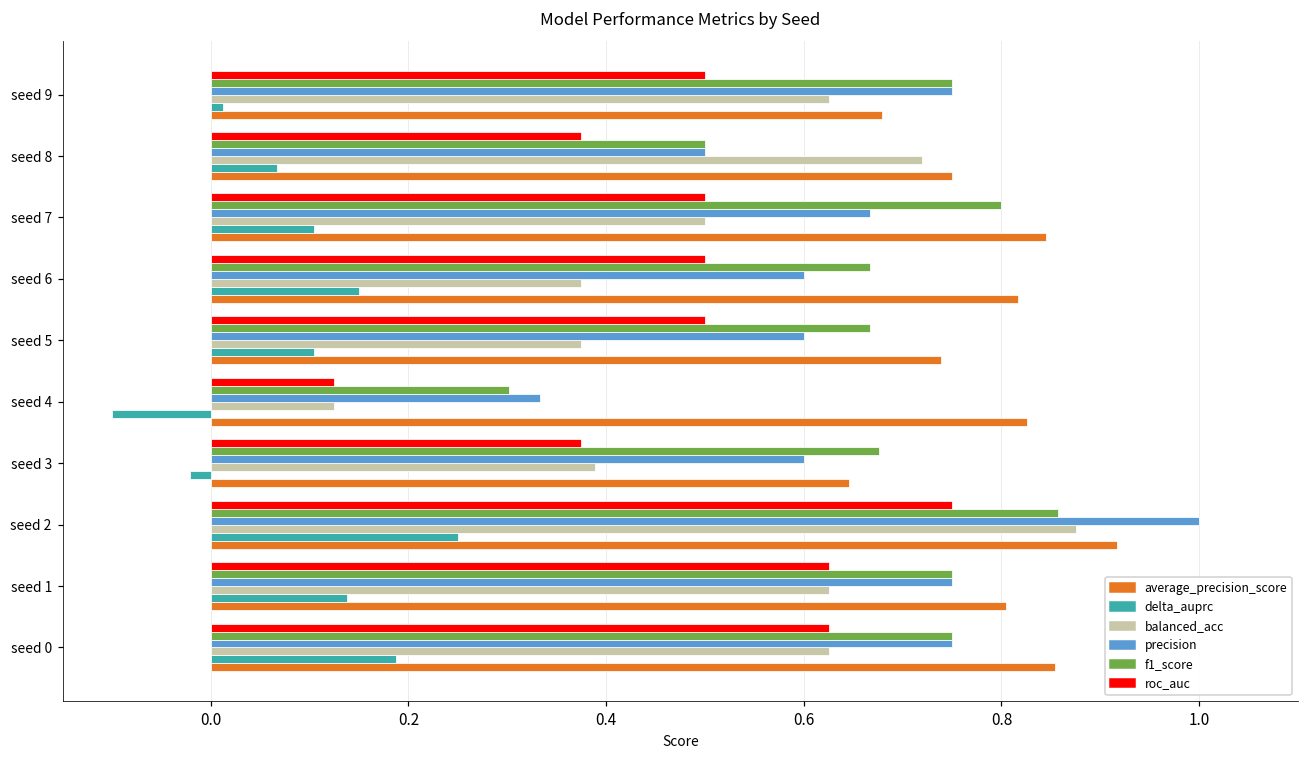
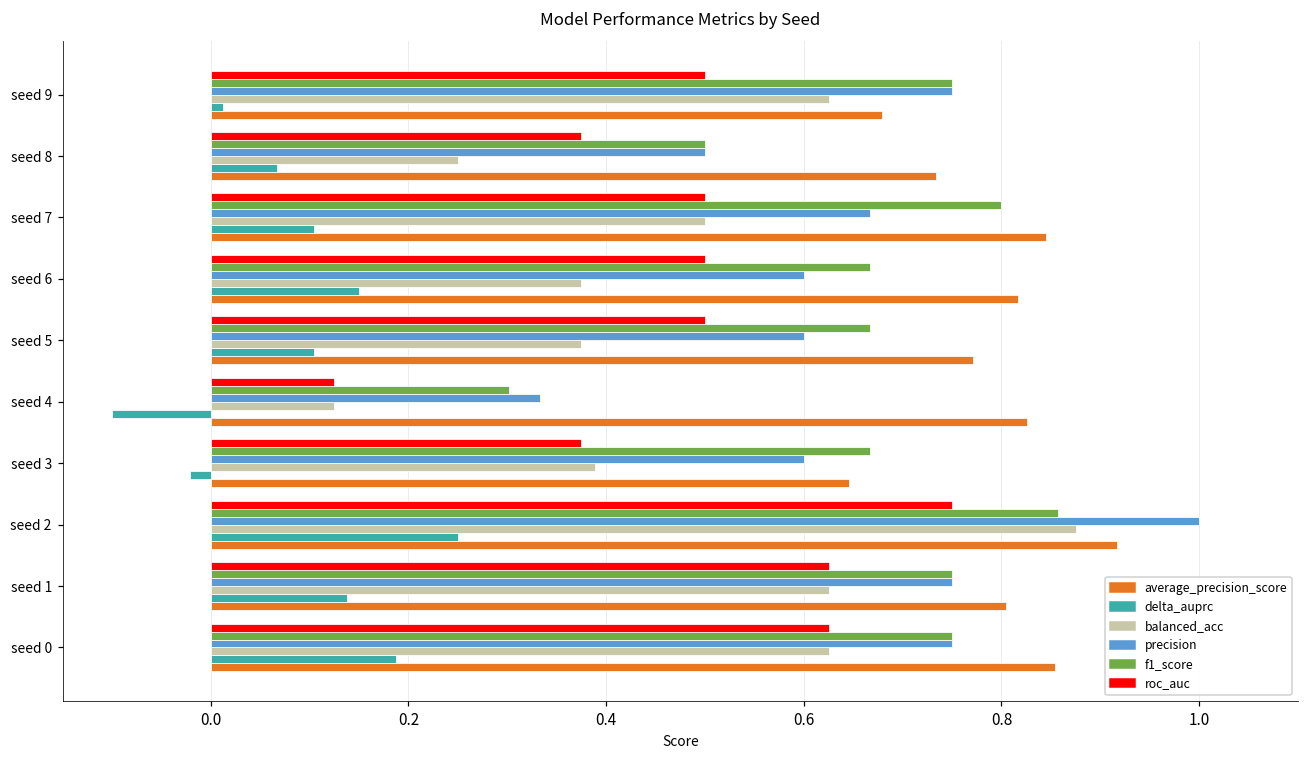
  {
    "average_precision_score": {
      "seed 9": 0.68,
-     "seed 8": 0.75,
+     "seed 8": 0.73,
      "seed 7": 0.85,
      "seed 6": 0.82,
-     "seed 5": 0.74,
+     "seed 5": 0.77,
      "seed 4": 0.83,
      "seed 3": 0.65,
      "seed 2": 0.92,
      "seed 1": 0.80,
      "seed 0": 0.85
    },
    "balanced_acc": {
      "seed 9": 0.63,
-     "seed 8": 0.72,
+     "seed 8": 0.25,
      "seed 7": 0.50,
      "seed 6": 0.38,
      "seed 5": 0.38,
      "seed 4": 0.13,
      "seed 3": 0.39,
      "seed 2": 0.88,
      "seed 1": 0.63,
      "seed 0": 0.63
    },
    "f1_score": {
      "seed 9": 0.75,
      "seed 8": 0.50,
      "seed 7": 0.80,
      "seed 6": 0.67,
      "seed 5": 0.67,
      "seed 4": 0.30,
-     "seed 3": 0.68,
+     "seed 3": 0.67,
      "seed 2": 0.86,
      "seed 1": 0.75,
      "seed 0": 0.75
    },
    "roc_auc": {
      "seed 9": 0.50,
      "seed 8": 0.38,
      "seed 7": 0.50,
      "seed 6": 0.50,
      "seed 5": 0.50,
      "seed 4": 0.13,
      "seed 3": 0.38,
      "seed 2": 0.75,
      "seed 1": 0.63,
      "seed 0": 0.63
    }
  }
